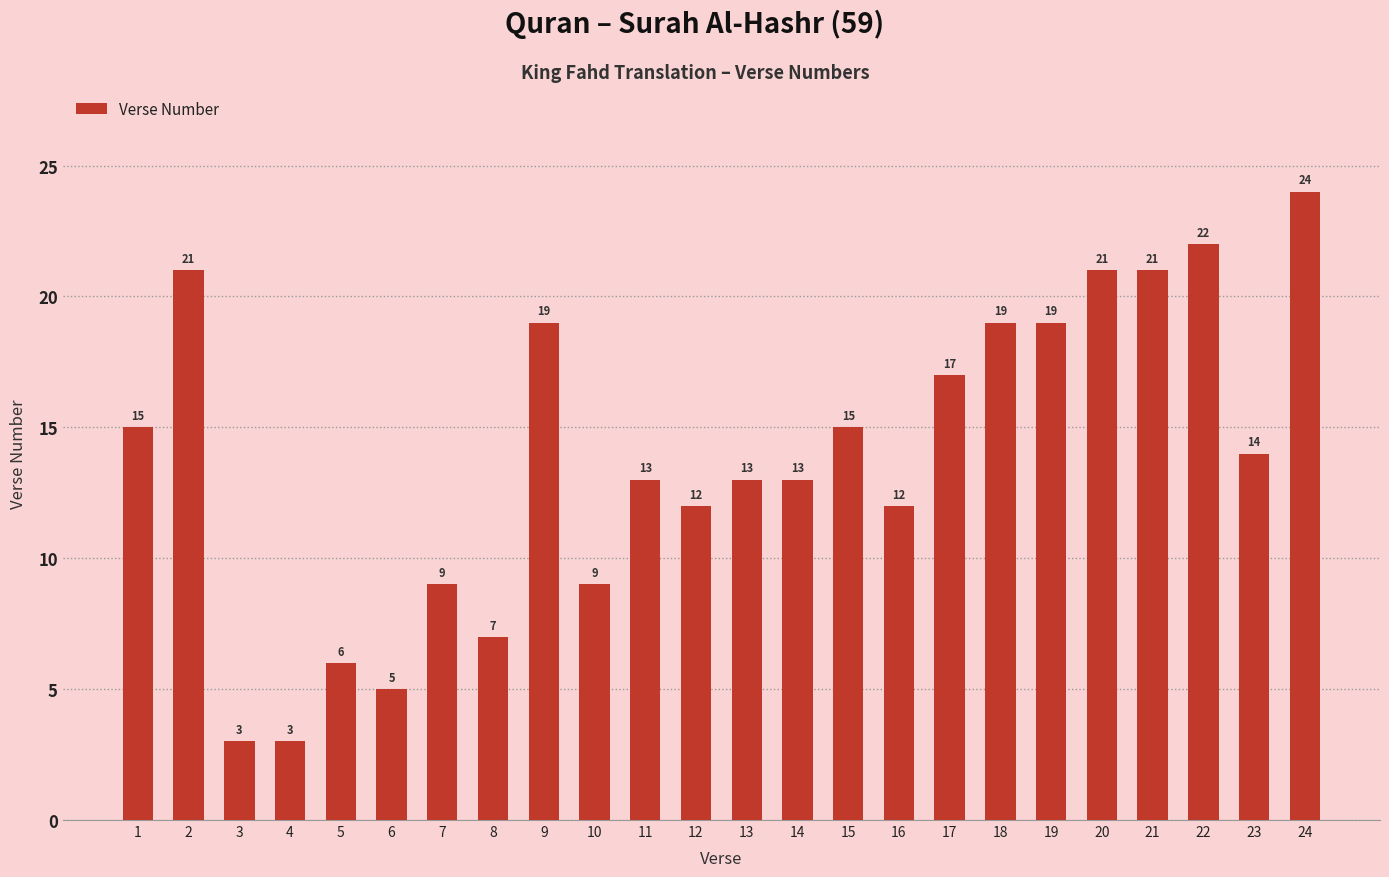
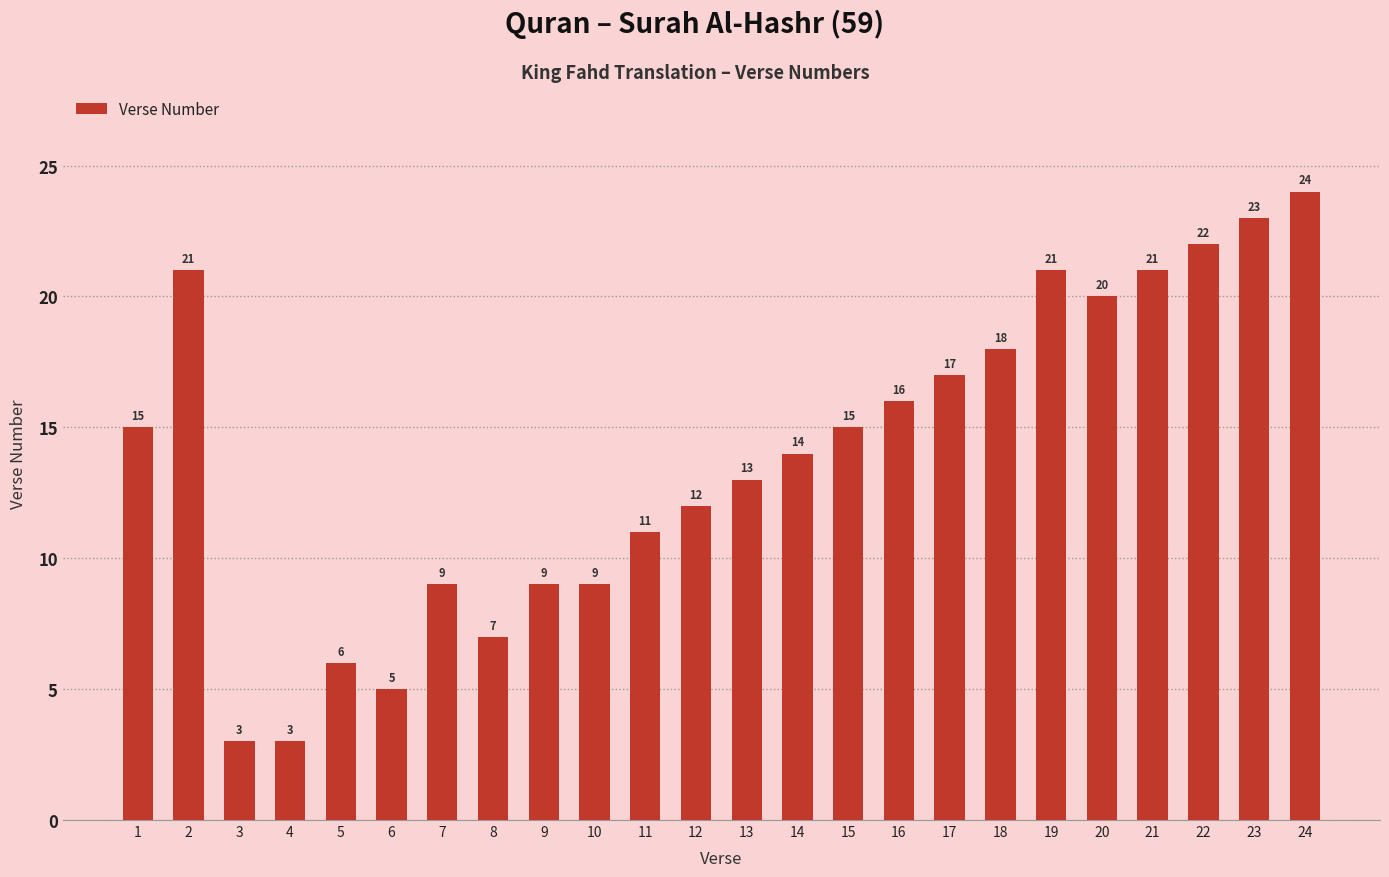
  {
    "1": 15,
    "2": 21,
    "3": 3,
    "4": 3,
    "5": 6,
    "6": 5,
    "7": 9,
    "8": 7,
-   "9": 19,
+   "9": 9,
    "10": 9,
-   "11": 13,
+   "11": 11,
    "12": 12,
    "13": 13,
-   "14": 13,
+   "14": 14,
    "15": 15,
-   "16": 12,
+   "16": 16,
    "17": 17,
-   "18": 19,
-   "19": 19,
-   "20": 21,
+   "18": 18,
+   "19": 21,
+   "20": 20,
    "21": 21,
    "22": 22,
-   "23": 14,
+   "23": 23,
    "24": 24
  }
